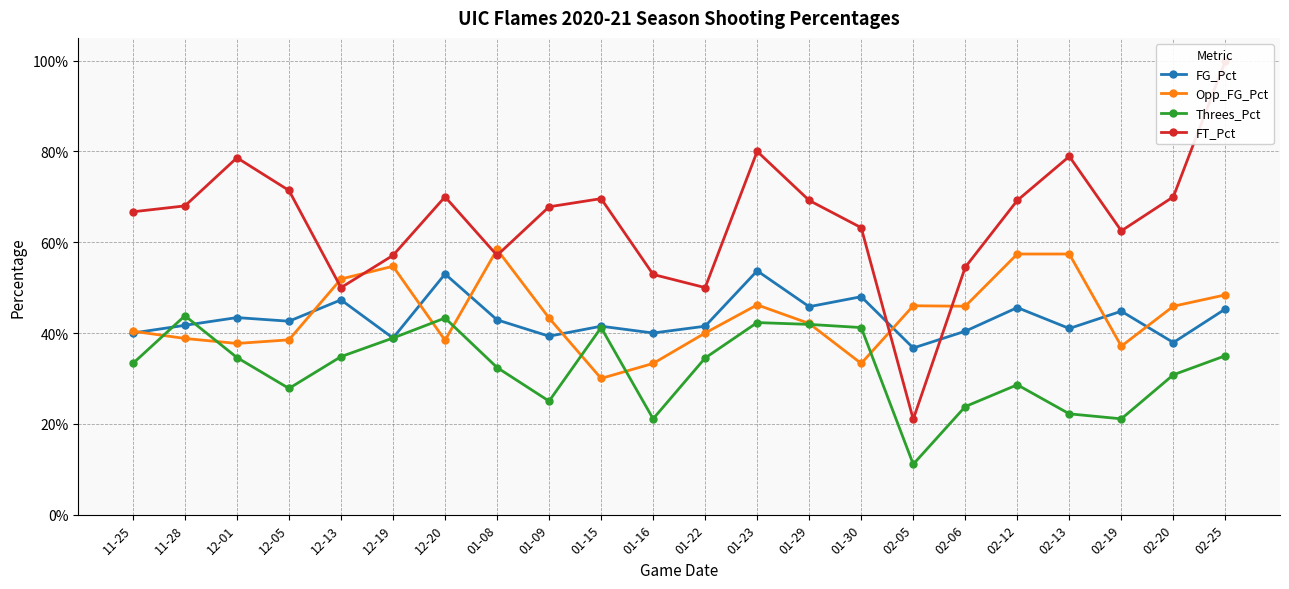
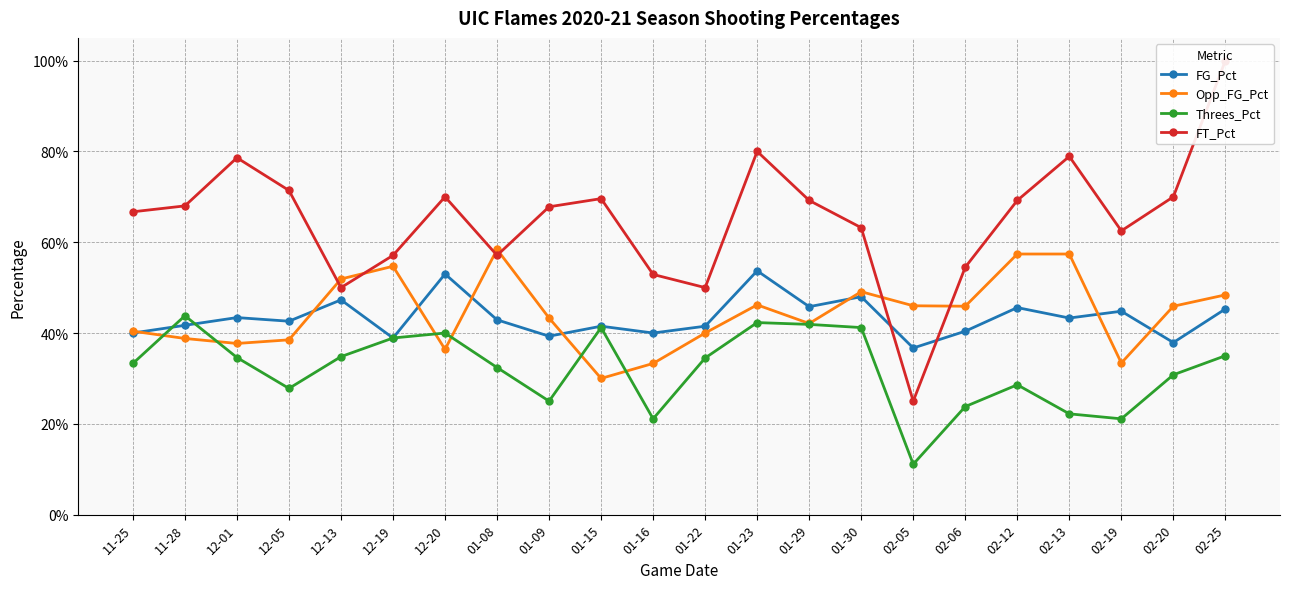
  {
    "FG_Pct": {
      "11-28": "42%",
      "12-01": "43%",
      "12-05": "43%",
      "12-13": "47%",
      "12-20": "53%",
      "01-08": "43%",
      "01-09": "39%",
      "01-16": "40%",
      "01-22": "42%",
      "01-23": "54%",
      "01-29": "46%",
      "01-30": "48%",
      "02-05": "37%",
      "02-06": "40%",
      "02-12": "46%",
-     "02-13": "41%",
+     "02-13": "43%",
      "02-19": "45%",
      "02-20": "38%",
      "02-25": "45%"
    },
    "Opp_FG_Pct": {
      "11-28": "39%",
      "12-01": "38%",
      "12-05": "39%",
      "12-13": "52%",
      "12-19": "55%",
-     "12-20": "38%",
+     "12-20": "36%",
      "01-08": "58%",
      "01-09": "43%",
      "01-15": "30%",
      "01-16": "33%",
      "01-22": "40%",
      "01-23": "46%",
-     "01-30": "33%",
+     "01-30": "49%",
      "02-05": "46%",
      "02-06": "46%",
      "02-12": "57%",
      "02-13": "57%",
-     "02-19": "37%",
+     "02-19": "33%",
      "02-20": "46%",
      "02-25": "48%"
    },
    "Threes_Pct": {
      "11-25": "33%",
      "11-28": "44%",
      "12-01": "35%",
      "12-05": "28%",
      "12-13": "35%",
-     "12-20": "43%",
+     "12-20": "40%",
      "01-08": "32%",
      "01-09": "25%",
      "01-16": "21%",
      "01-22": "35%",
      "01-23": "42%",
      "01-30": "41%",
      "02-05": "11%",
      "02-06": "24%",
      "02-12": "29%",
      "02-13": "22%",
      "02-19": "21%",
      "02-20": "31%",
      "02-25": "35%"
    },
    "FT_Pct": {
      "11-25": "67%",
      "11-28": "68%",
      "12-01": "79%",
      "12-05": "71%",
      "12-13": "50%",
      "12-19": "57%",
      "12-20": "70%",
      "01-08": "57%",
      "01-09": "68%",
      "01-15": "70%",
      "01-16": "53%",
      "01-22": "50%",
      "01-23": "80%",
      "01-29": "69%",
      "01-30": "63%",
-     "02-05": "21%",
+     "02-05": "25%",
      "02-06": "55%",
      "02-12": "69%",
      "02-13": "79%",
      "02-19": "63%",
      "02-20": "70%"
    }
  }
